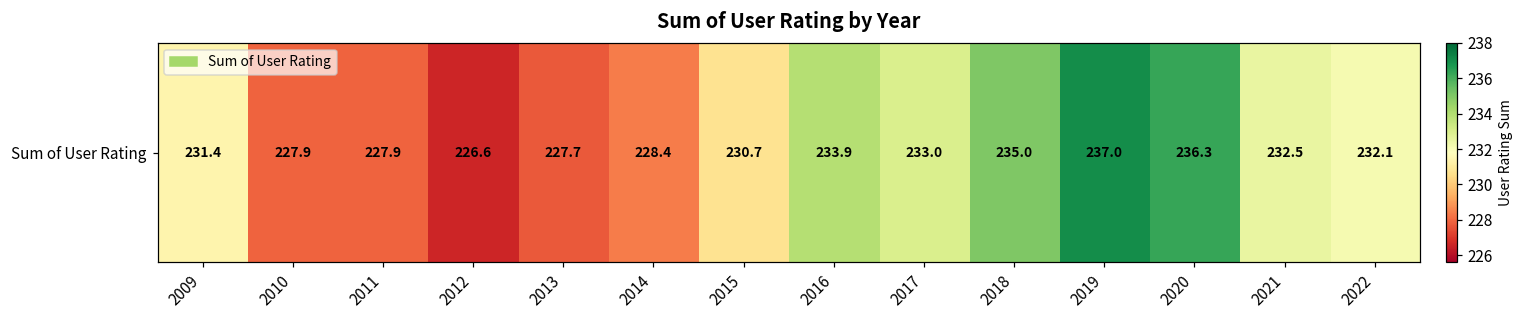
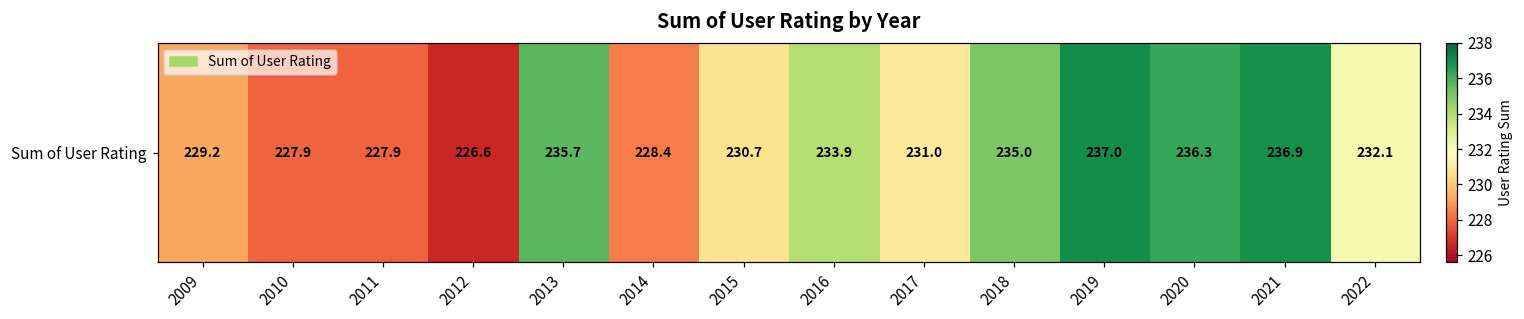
  {
    "Sum of User Rating": {
-     "2009": 231.4,
+     "2009": 229.2,
      "2010": 227.9,
      "2011": 227.9,
      "2012": 226.6,
-     "2013": 227.7,
+     "2013": 235.7,
      "2014": 228.4,
      "2015": 230.7,
      "2016": 233.9,
-     "2017": 233.0,
+     "2017": 231.0,
      "2018": 235.0,
      "2019": 237.0,
      "2020": 236.3,
-     "2021": 232.5,
+     "2021": 236.9,
      "2022": 232.1
    }
  }
